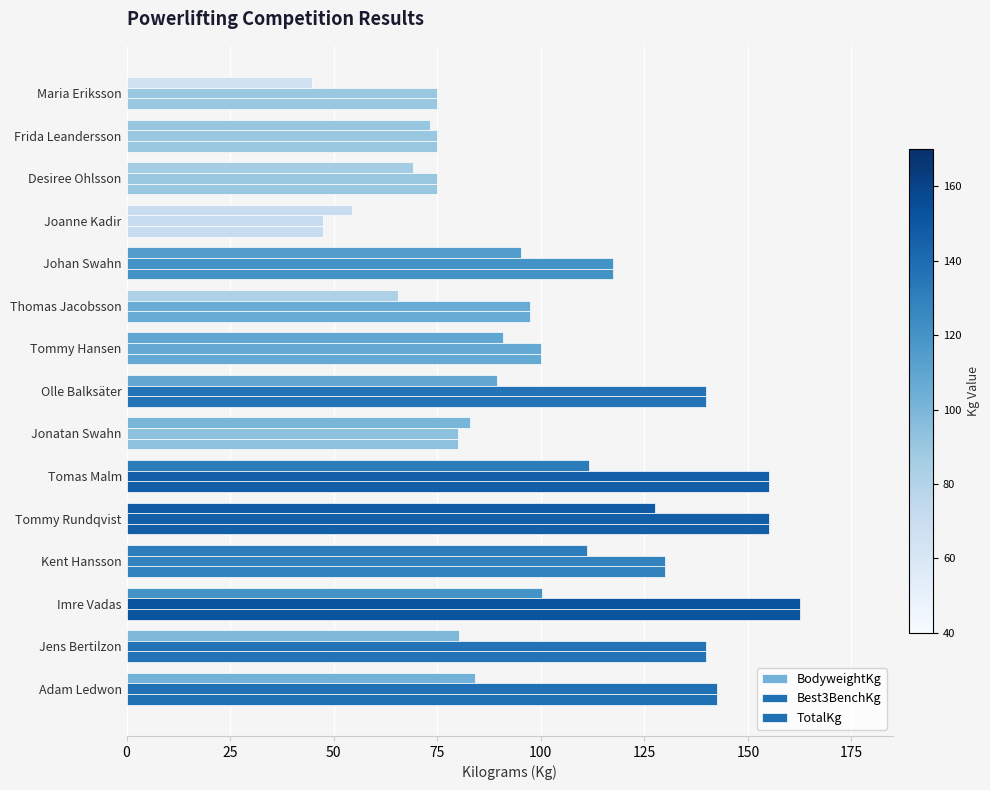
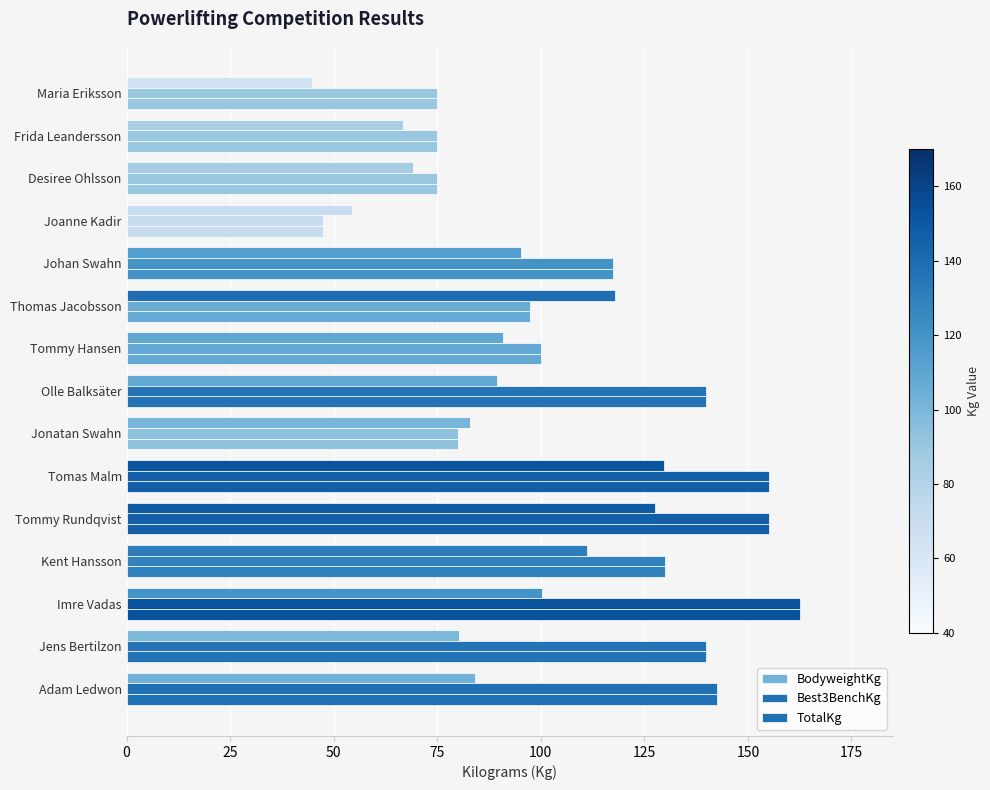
  {
    "BodyweightKg": {
      "Maria Eriksson": 45,
-     "Frida Leandersson": 73,
+     "Frida Leandersson": 67,
      "Desiree Ohlsson": 69,
      "Joanne Kadir": 54,
      "Johan Swahn": 95,
-     "Thomas Jacobsson": 65,
+     "Thomas Jacobsson": 118,
      "Tommy Hansen": 91,
      "Olle Balksäter": 89,
      "Jonatan Swahn": 83,
-     "Tomas Malm": 112,
+     "Tomas Malm": 130,
      "Tommy Rundqvist": 128,
      "Kent Hansson": 111,
      "Imre Vadas": 100,
      "Jens Bertilzon": 80,
      "Adam Ledwon": 84
    }
  }
